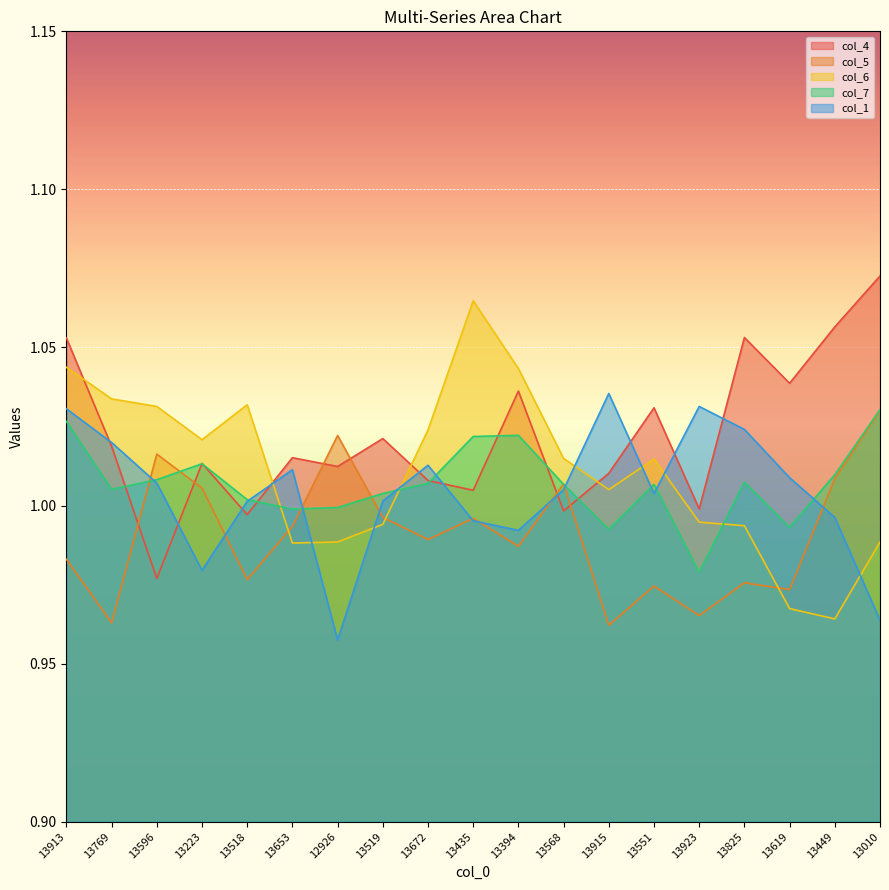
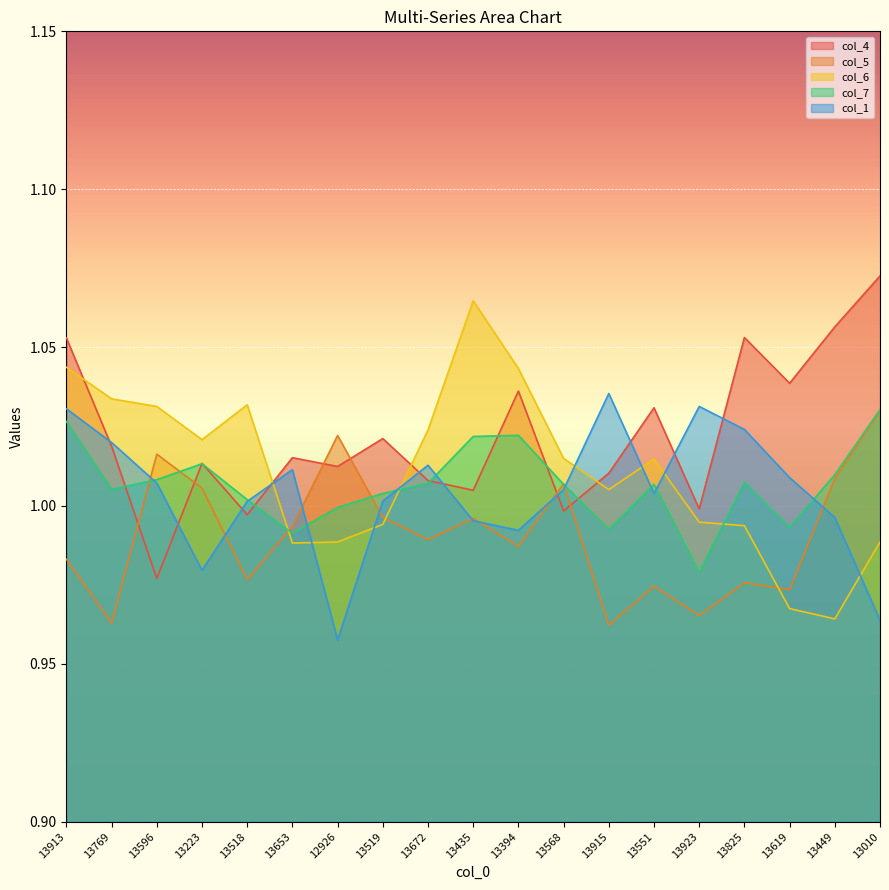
  {
    "col_7": {
      "13913": 1.027,
      "13769": 1.005,
      "13596": 1.008,
-     "13653": 0.999,
+     "13653": 0.991,
      "12926": 0.999,
      "13519": 1.004,
      "13672": 1.007,
      "13435": 1.022,
      "13394": 1.022,
      "13915": 0.992,
      "13551": 1.007,
      "13923": 0.979,
      "13825": 1.007,
      "13619": 0.993,
      "13449": 1.010
    },
    "col_1": {
      "13913": 1.031,
      "13769": 1.020,
      "13596": 1.007,
      "13223": 0.979,
      "13653": 1.011,
      "12926": 0.957,
      "13519": 1.001,
      "13672": 1.013,
      "13394": 0.992,
      "13568": 1.005,
      "13915": 1.035,
      "13551": 1.004,
      "13923": 1.031,
      "13825": 1.024,
      "13619": 1.009,
      "13449": 0.996,
      "13010": 0.964
    }
  }
